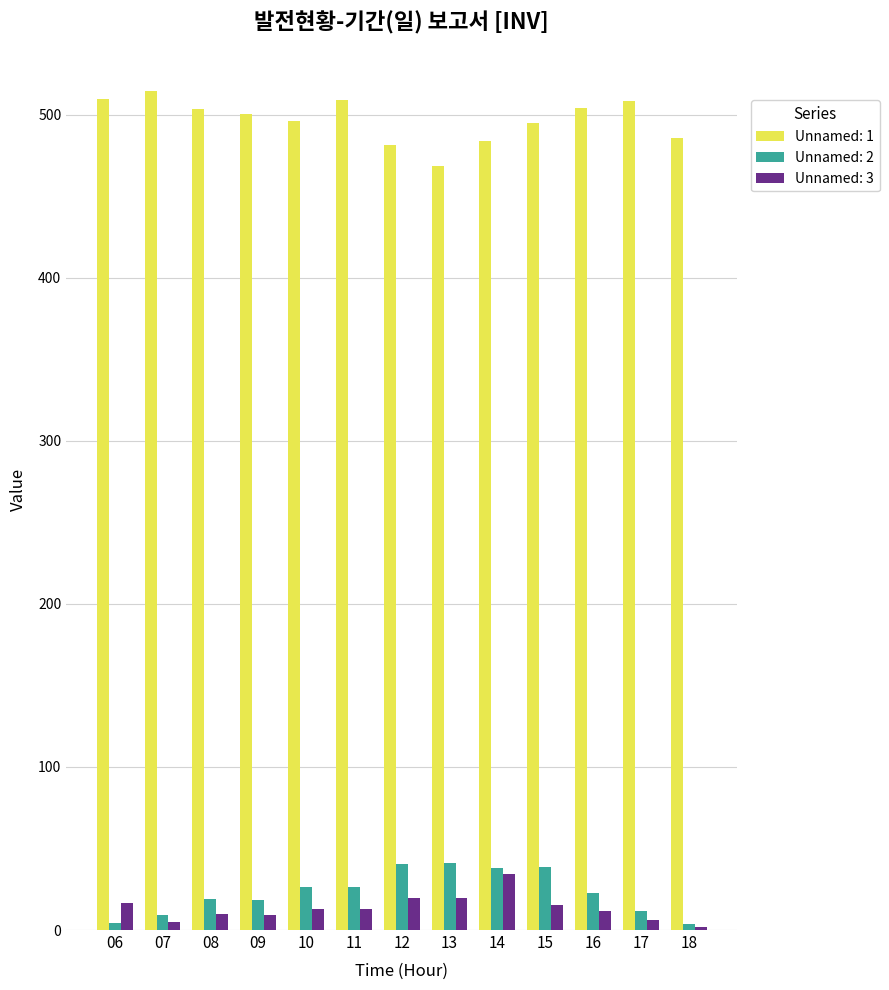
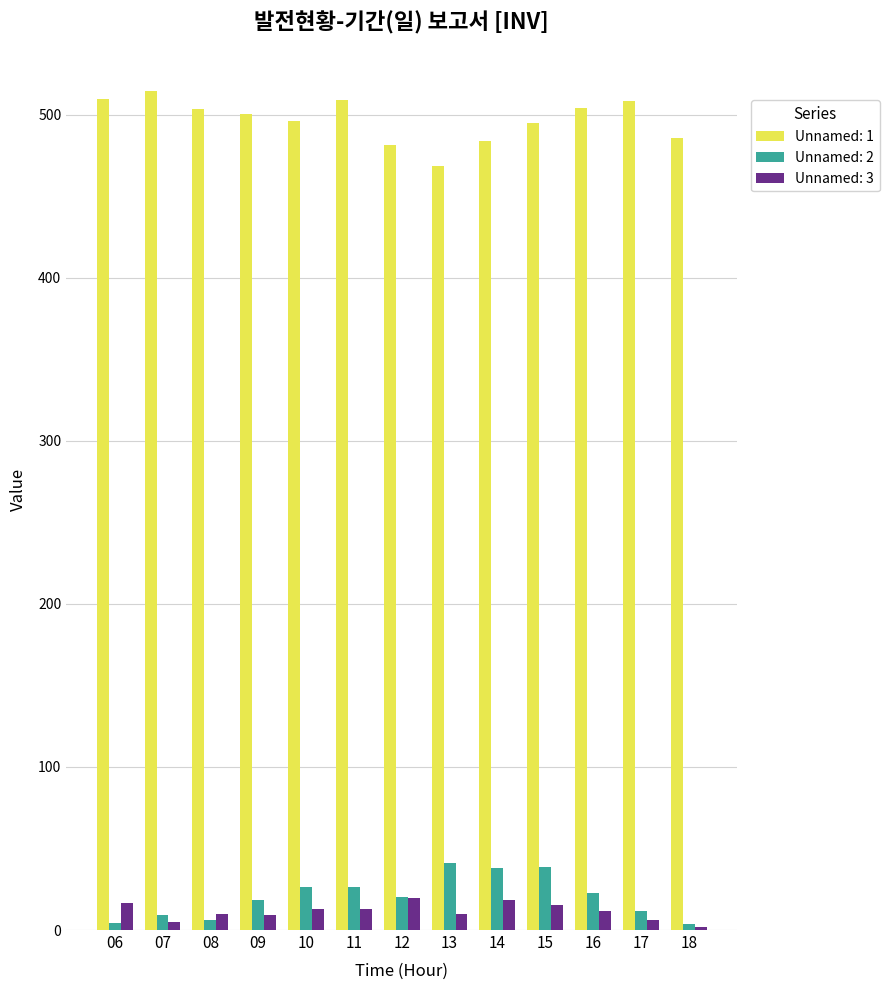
  {
    "Unnamed: 1": {
      "06": 510,
      "07": 514,
      "08": 504,
      "09": 501,
      "10": 496,
      "11": 509,
      "12": 481,
      "13": 469,
      "14": 484,
      "15": 495,
      "16": 504,
      "17": 509,
      "18": 486
    },
    "Unnamed: 2": {
      "06": 4,
      "07": 9,
-     "08": 19,
+     "08": 6,
      "09": 19,
      "10": 27,
      "11": 26,
-     "12": 40,
+     "12": 20,
      "13": 41,
      "14": 38,
      "15": 39,
      "16": 22,
      "17": 12,
      "18": 3
    },
    "Unnamed: 3": {
      "06": 17,
      "07": 5,
      "08": 10,
      "09": 9,
      "10": 13,
      "11": 13,
      "12": 20,
-     "13": 20,
-     "14": 34,
+     "13": 10,
+     "14": 19,
      "15": 16,
      "16": 11,
      "17": 6,
      "18": 2
    }
  }
